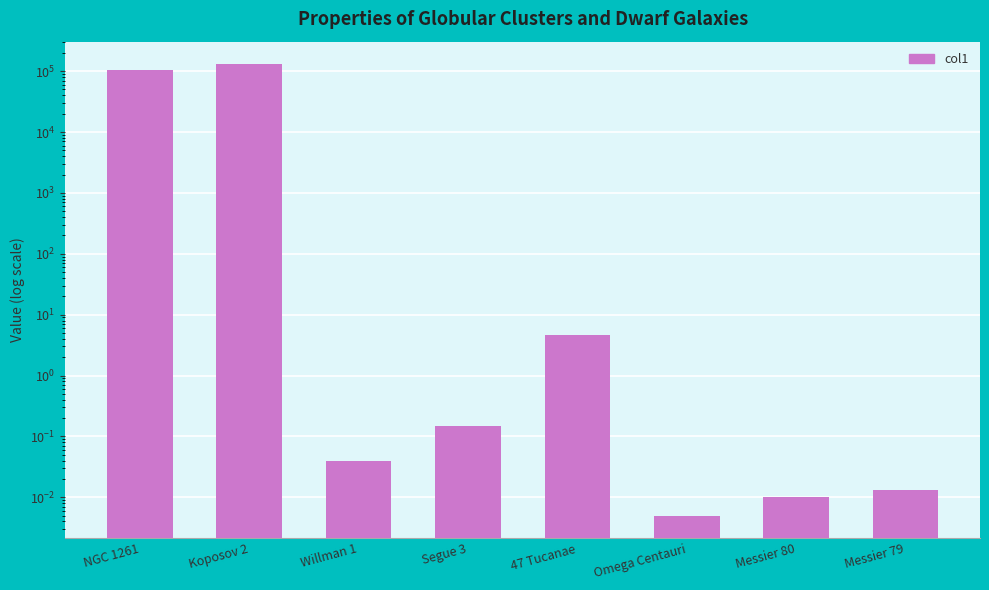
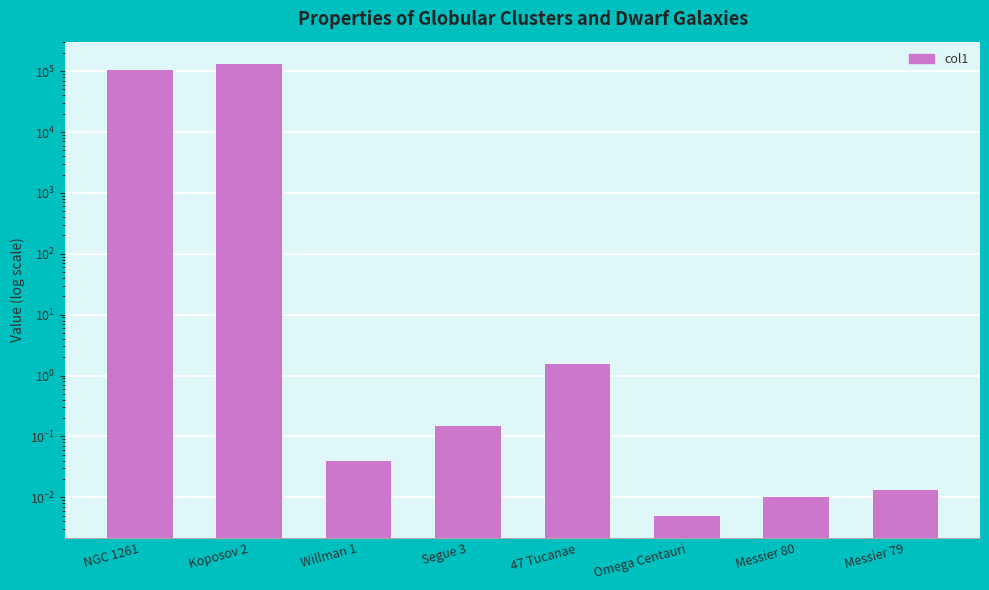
  {
    "NGC 1261": 100000,
    "Koposov 2": 130000,
    "Willman 1": 0.04,
    "Segue 3": 0.15,
-   "47 Tucanae": 5,
+   "47 Tucanae": 1.6,
    "Omega Centauri": 0.005,
    "Messier 80": 0.010,
    "Messier 79": 0.013
  }
